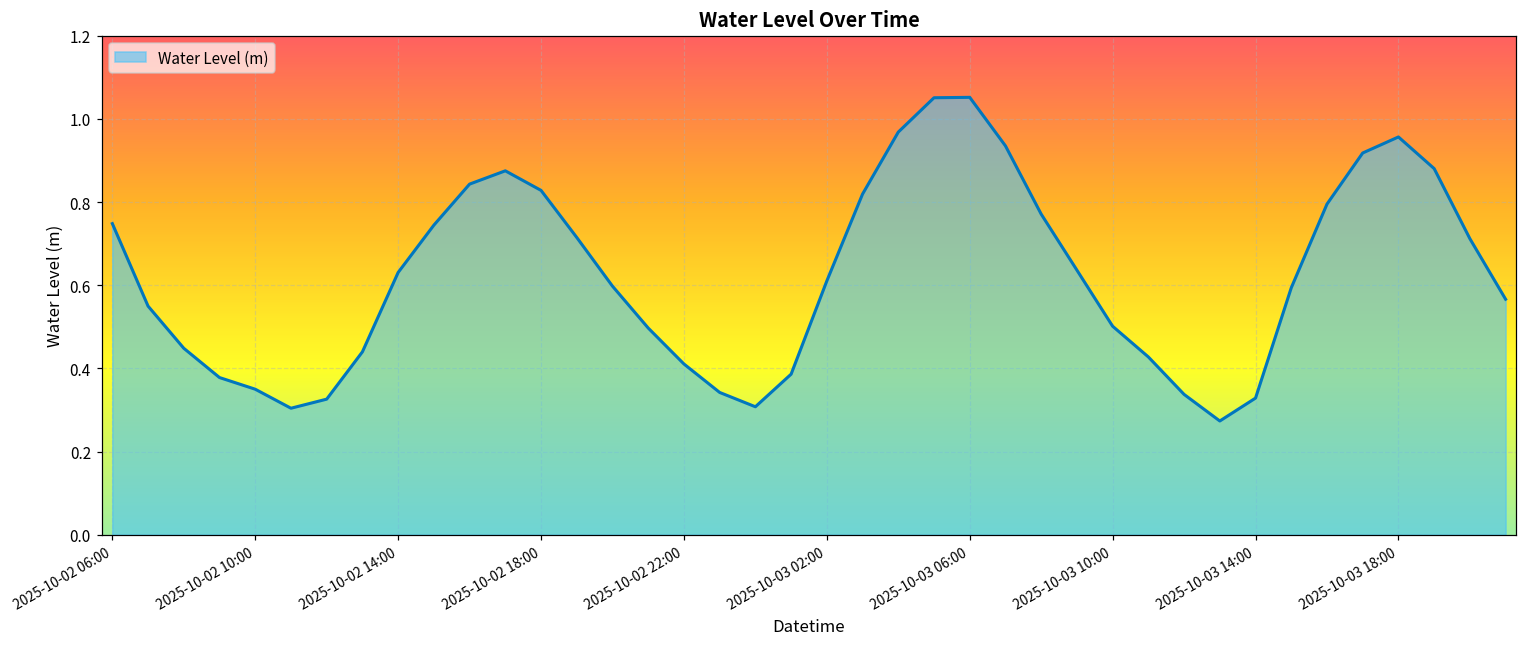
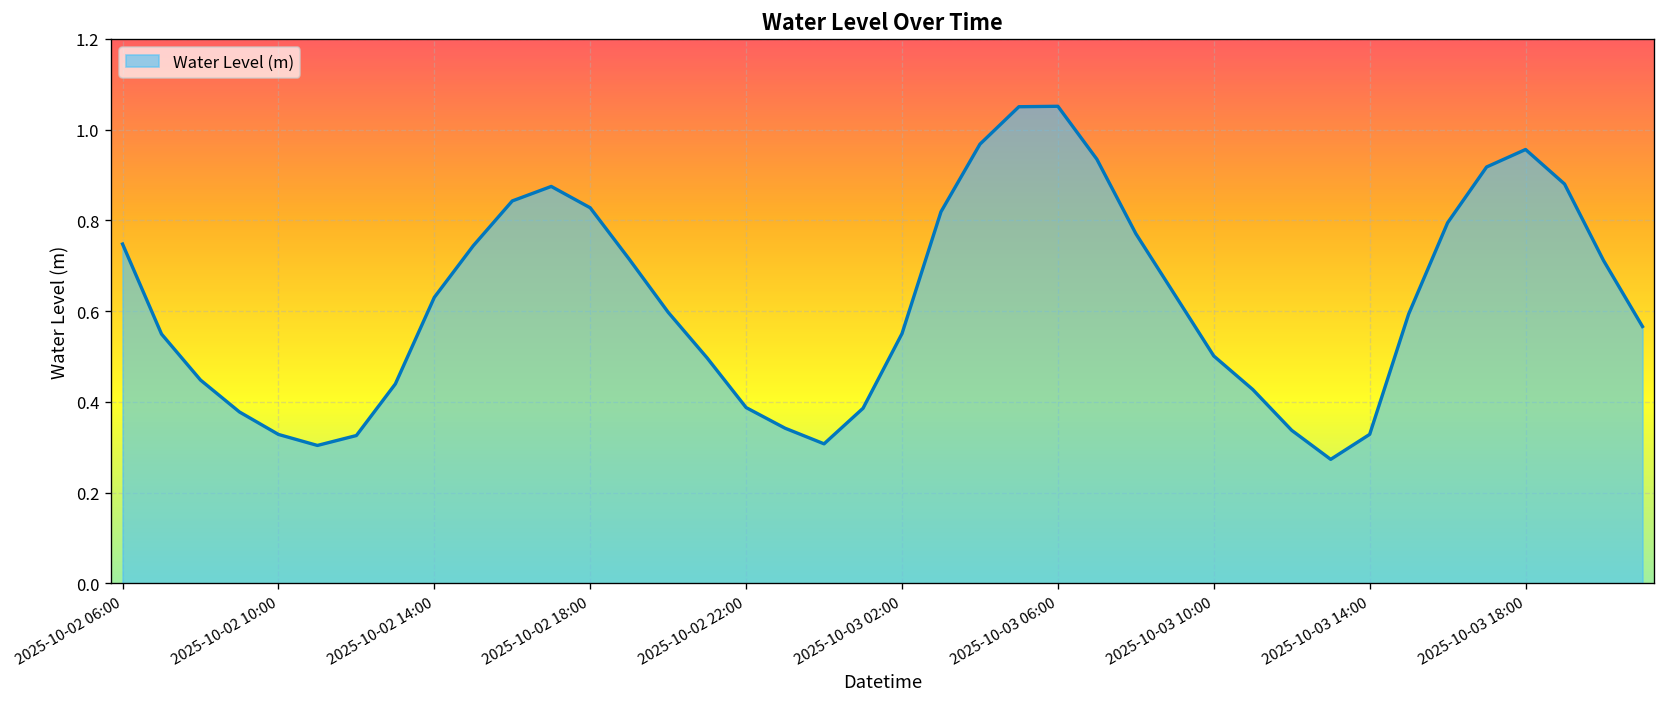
  {
    "2025-10-02 06:00": 0.75,
-   "2025-10-02 10:00": 0.35,
+   "2025-10-02 10:00": 0.33,
    "2025-10-02 14:00": 0.63,
    "2025-10-02 18:00": 0.83,
-   "2025-10-02 22:00": 0.41,
-   "2025-10-03 02:00": 0.61,
+   "2025-10-02 22:00": 0.39,
+   "2025-10-03 02:00": 0.55,
    "2025-10-03 06:00": 1.05,
    "2025-10-03 10:00": 0.50,
    "2025-10-03 14:00": 0.33,
    "2025-10-03 18:00": 0.96
  }
